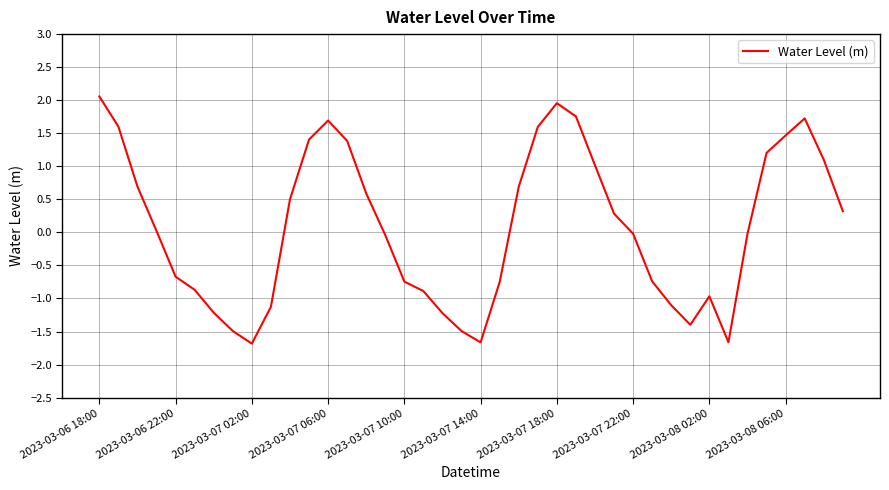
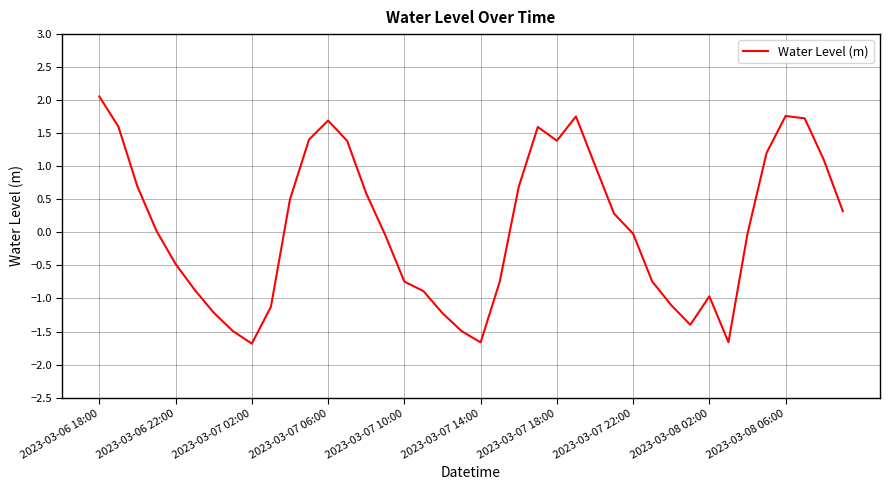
  {
    "2023-03-06 18:00": 2.1,
-   "2023-03-06 22:00": -0.7,
+   "2023-03-06 22:00": -0.5,
    "2023-03-07 02:00": -1.7,
    "2023-03-07 06:00": 1.7,
    "2023-03-07 10:00": -0.7,
    "2023-03-07 14:00": -1.7,
-   "2023-03-07 18:00": 2.0,
+   "2023-03-07 18:00": 1.4,
    "2023-03-07 22:00": 0.0,
    "2023-03-08 02:00": -1.0,
-   "2023-03-08 06:00": 1.5
+   "2023-03-08 06:00": 1.8
  }
